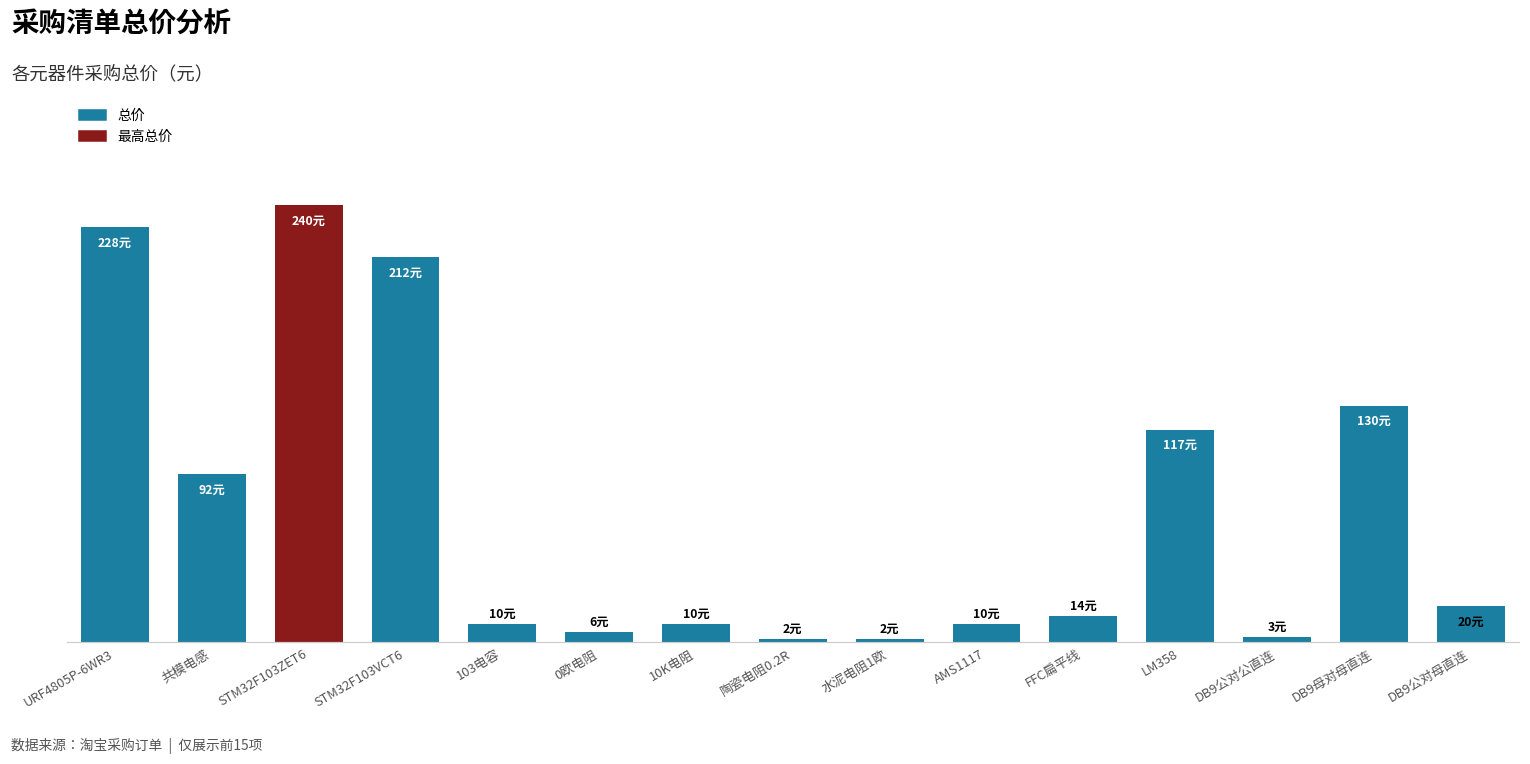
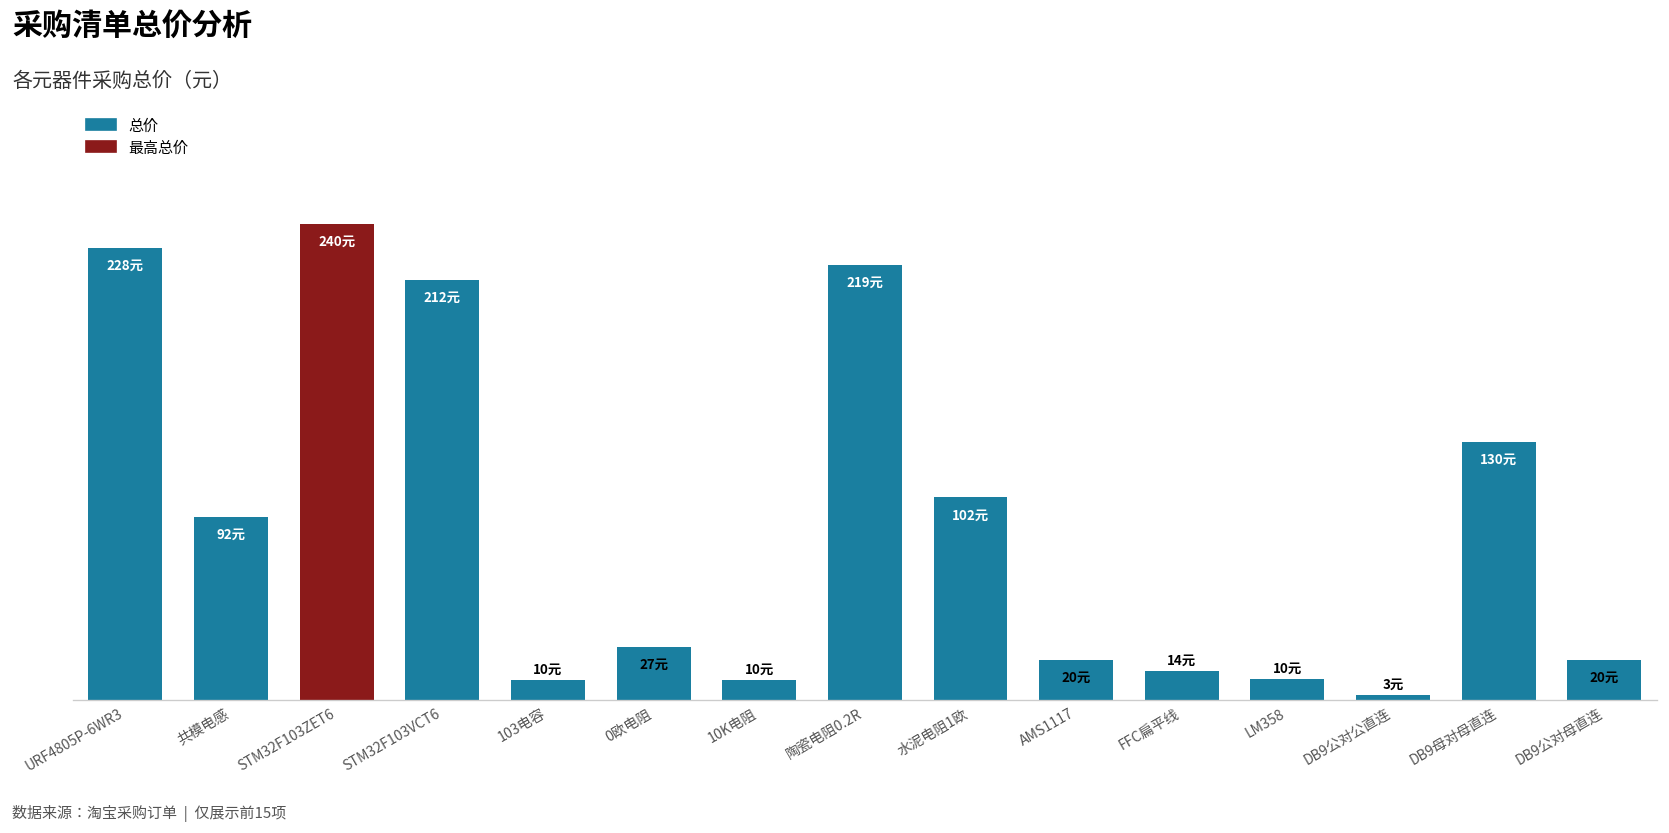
  {
    "URF4805P-6WR3": "228元",
    "共模电感": "92元",
    "STM32F103ZET6": "240元",
    "STM32F103VCT6": "212元",
    "103电容": "10元",
-   "0欧电阻": "6元",
+   "0欧电阻": "27元",
    "10K电阻": "10元",
-   "陶瓷电阻0.2R": "2元",
-   "水泥电阻1欧": "2元",
-   "AMS1117": "10元",
+   "陶瓷电阻0.2R": "219元",
+   "水泥电阻1欧": "102元",
+   "AMS1117": "20元",
    "FFC扁平线": "14元",
-   "LM358": "117元",
+   "LM358": "10元",
    "DB9公对公直连": "3元",
    "DB9母对母直连": "130元",
    "DB9公对母直连": "20元"
  }
